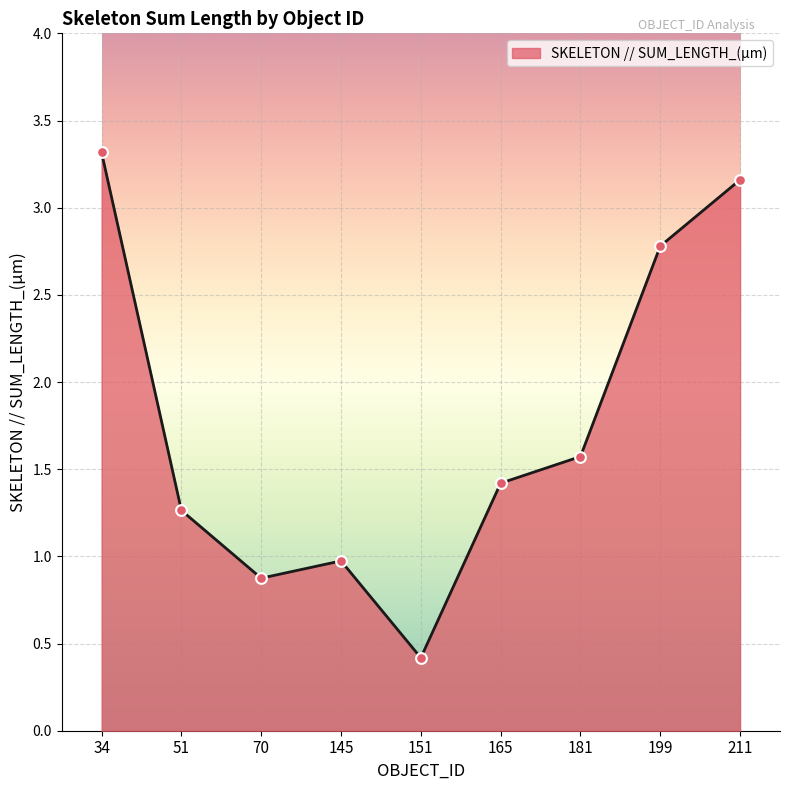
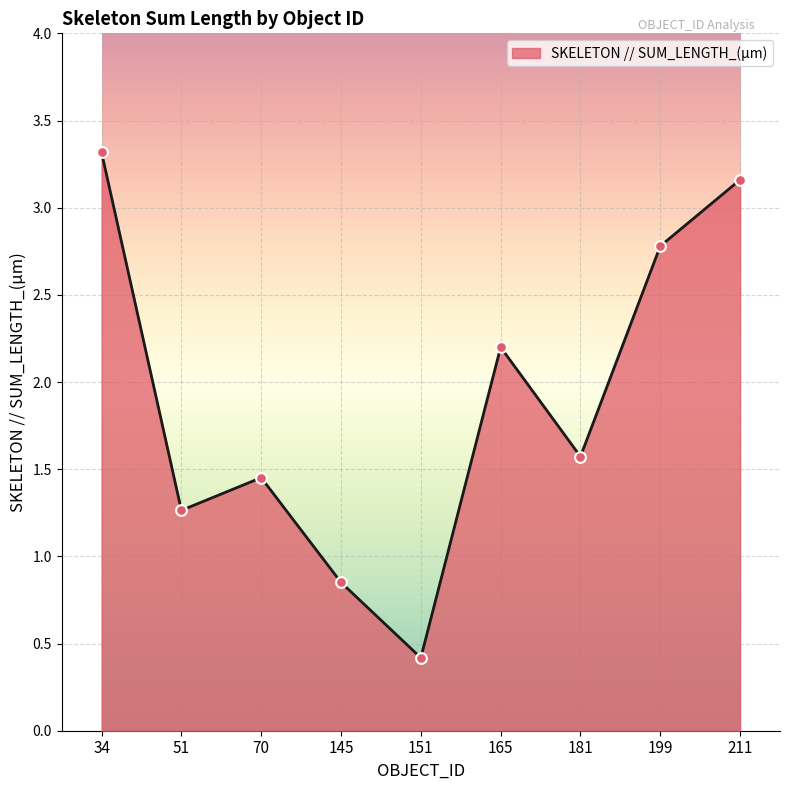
  {
    "34": 3.32,
    "51": 1.26,
-   "70": 0.87,
-   "145": 0.97,
+   "70": 1.45,
+   "145": 0.85,
    "151": 0.42,
-   "165": 1.42,
+   "165": 2.20,
    "181": 1.57,
    "199": 2.78,
    "211": 3.16
  }
